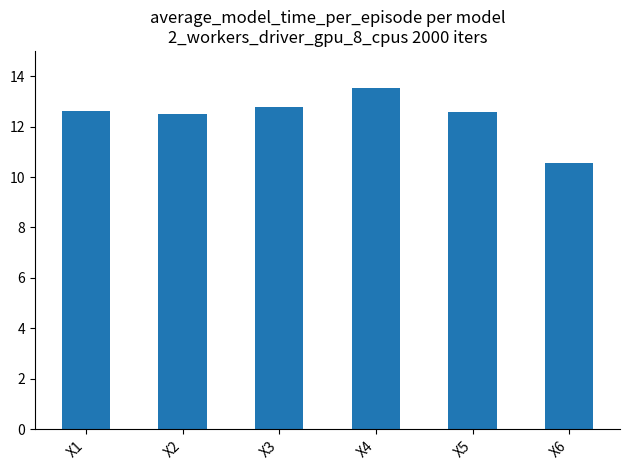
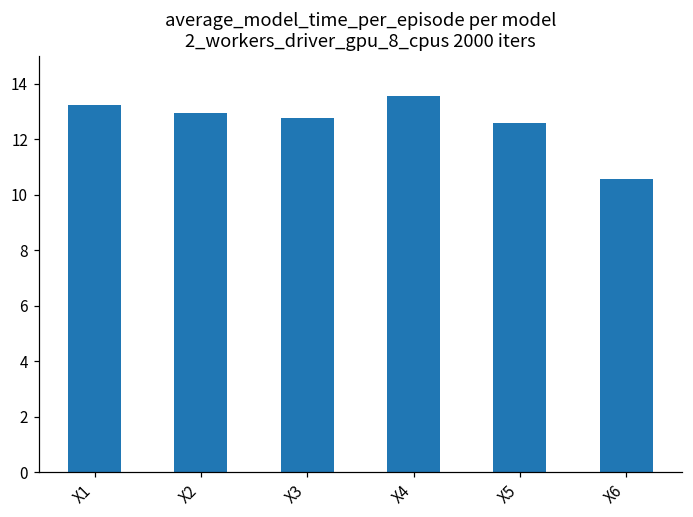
  {
-   "X1": 12.6,
-   "X2": 12.5,
+   "X1": 13.3,
+   "X2": 12.9,
    "X3": 12.8,
    "X4": 13.5,
    "X5": 12.6,
    "X6": 10.6
  }
